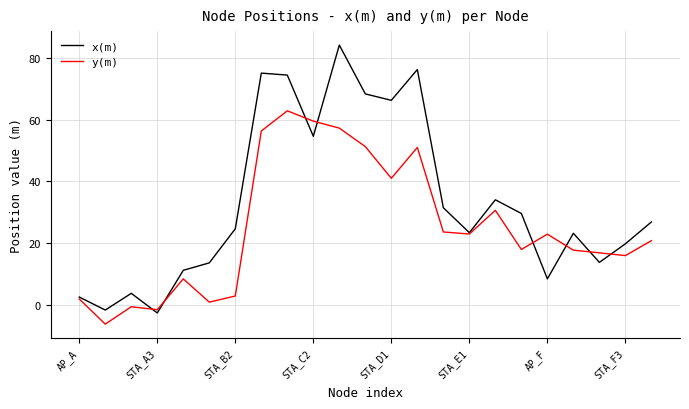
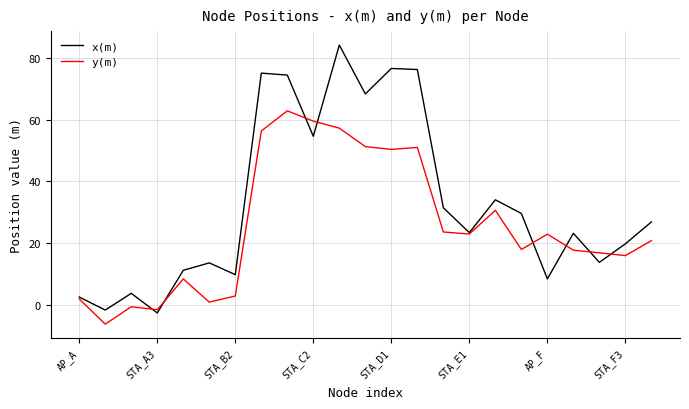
  {
    "x(m)": {
      "STA_A3": -3,
-     "STA_B2": 25,
+     "STA_B2": 10,
      "STA_C2": 55,
-     "STA_D1": 66,
+     "STA_D1": 77,
      "AP_F": 8,
      "STA_F3": 20
    },
    "y(m)": {
      "STA_A3": -2,
      "STA_B2": 3,
      "STA_C2": 60,
-     "STA_D1": 41,
+     "STA_D1": 50,
      "AP_F": 23,
      "STA_F3": 16
    }
  }
